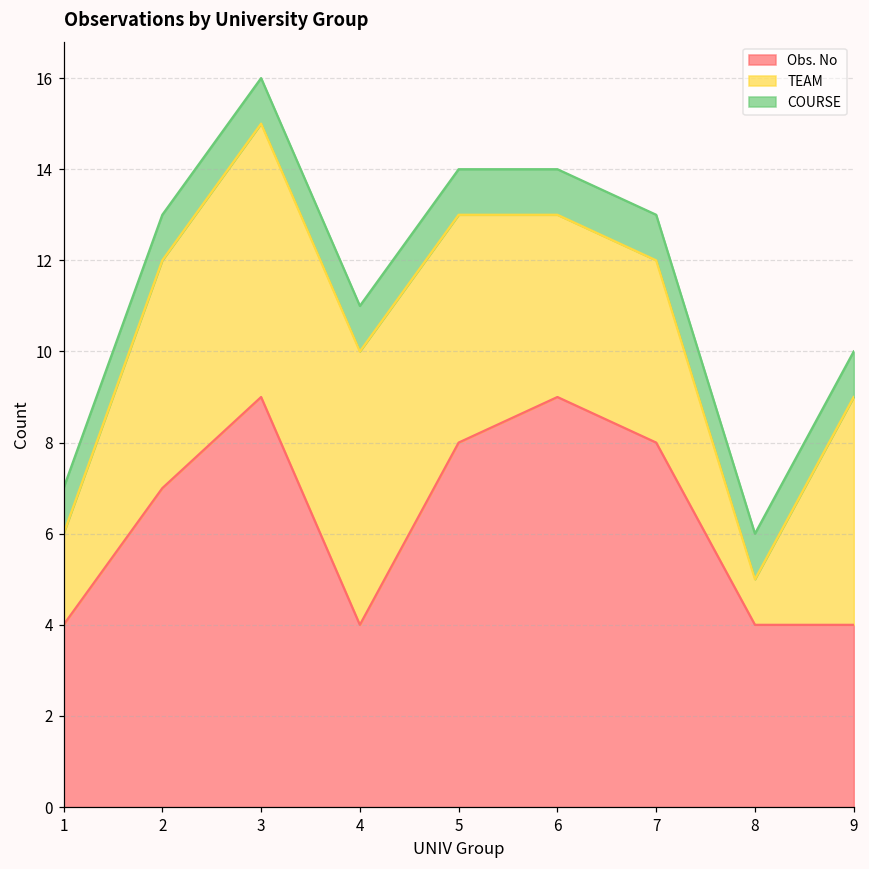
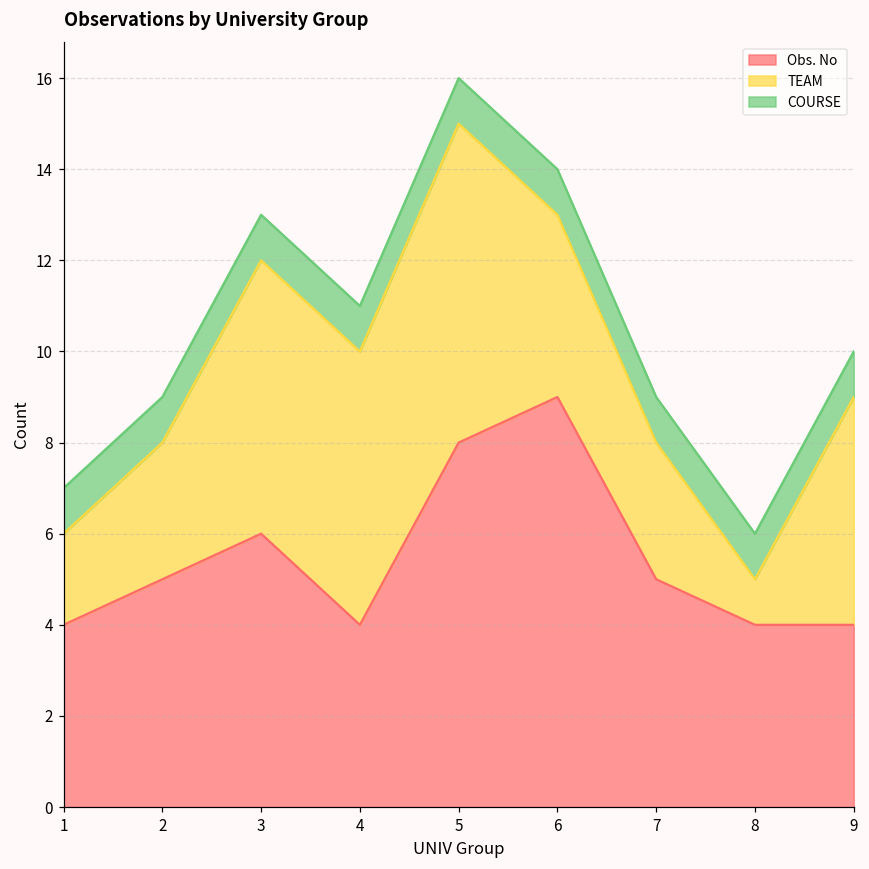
  {
    "Obs. No": {
      "1": 4,
-     "2": 7,
-     "3": 9,
+     "2": 5,
+     "3": 6,
      "4": 4,
      "5": 8,
      "6": 9,
-     "7": 8,
+     "7": 5,
      "8": 4,
      "9": 4
    },
    "TEAM": {
      "1": 2,
-     "2": 5,
+     "2": 3,
      "3": 6,
      "4": 6,
-     "5": 5,
+     "5": 7,
      "6": 4,
-     "7": 4,
+     "7": 3,
      "8": 1,
      "9": 5
    },
    "COURSE": {
      "1": 1,
      "2": 1,
      "3": 1,
      "4": 1,
      "5": 1,
      "6": 1,
      "7": 1,
      "8": 1,
      "9": 1
    }
  }
